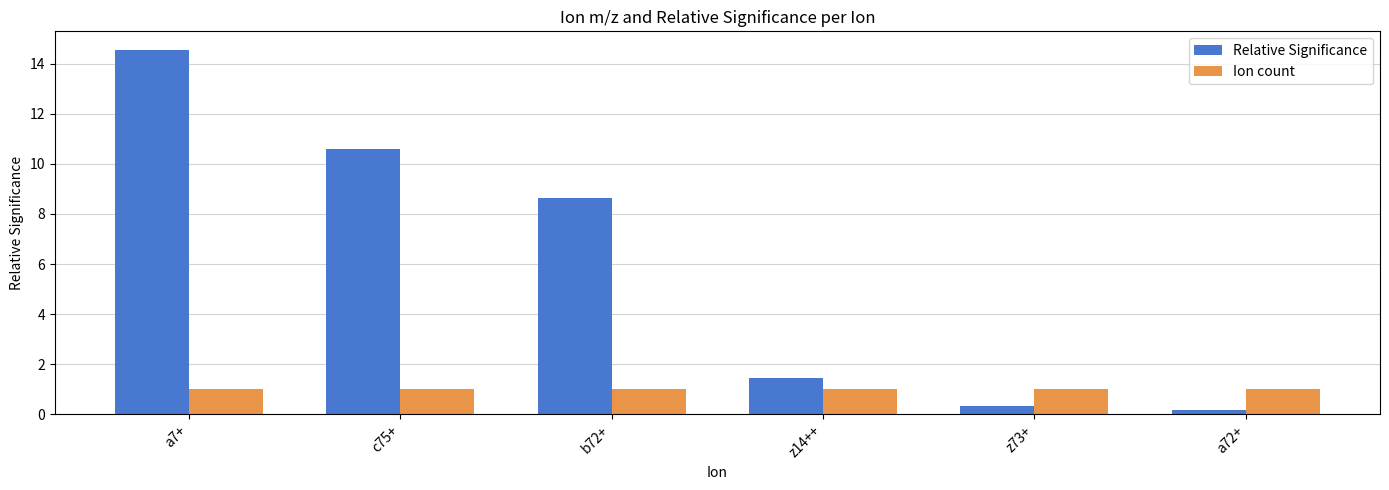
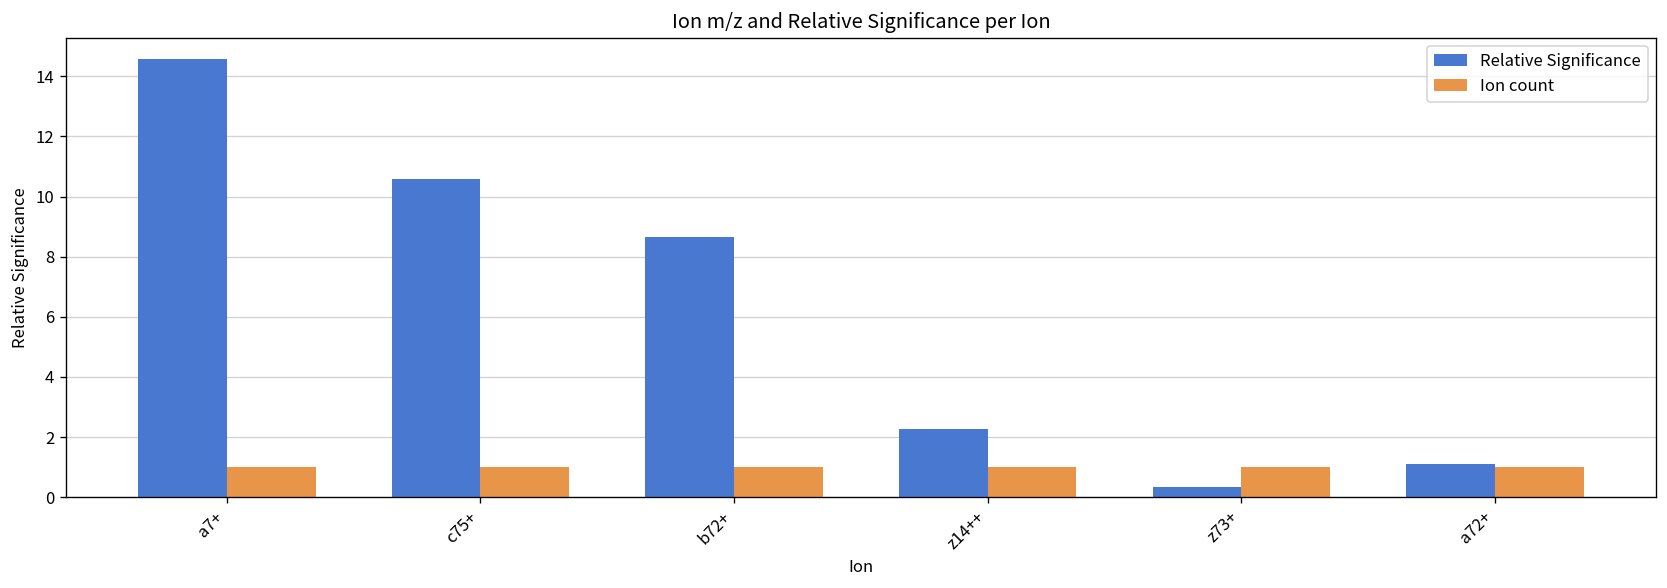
  {
    "Relative Significance": {
      "a7+": 14.6,
      "c75+": 10.6,
      "b72+": 8.7,
-     "z14++": 1.4,
+     "z14++": 2.3,
      "z73+": 0.3,
-     "a72+": 0.2
+     "a72+": 1.1
    },
    "Ion count": {
      "a7+": 1.0,
      "c75+": 1.0,
      "b72+": 1.0,
      "z14++": 1.0,
      "z73+": 1.0,
      "a72+": 1.0
    }
  }
